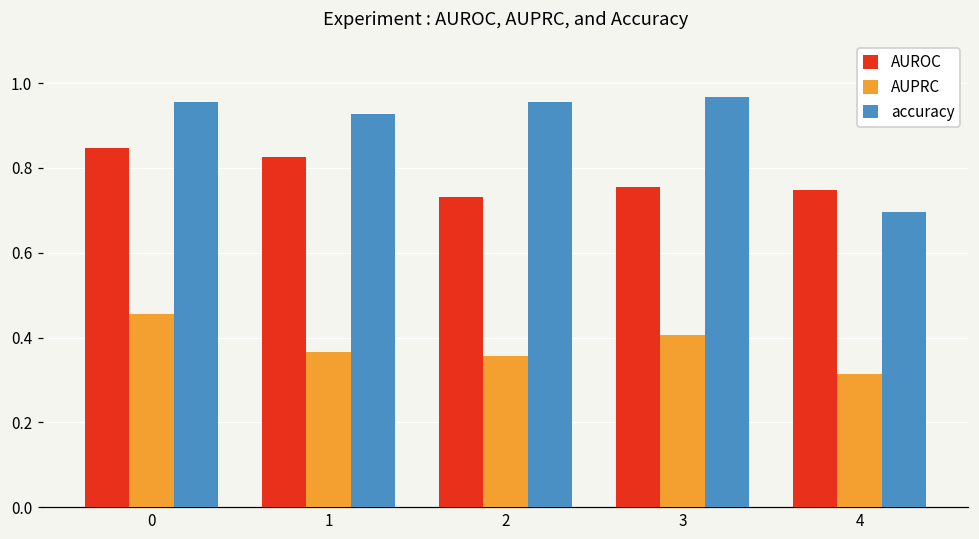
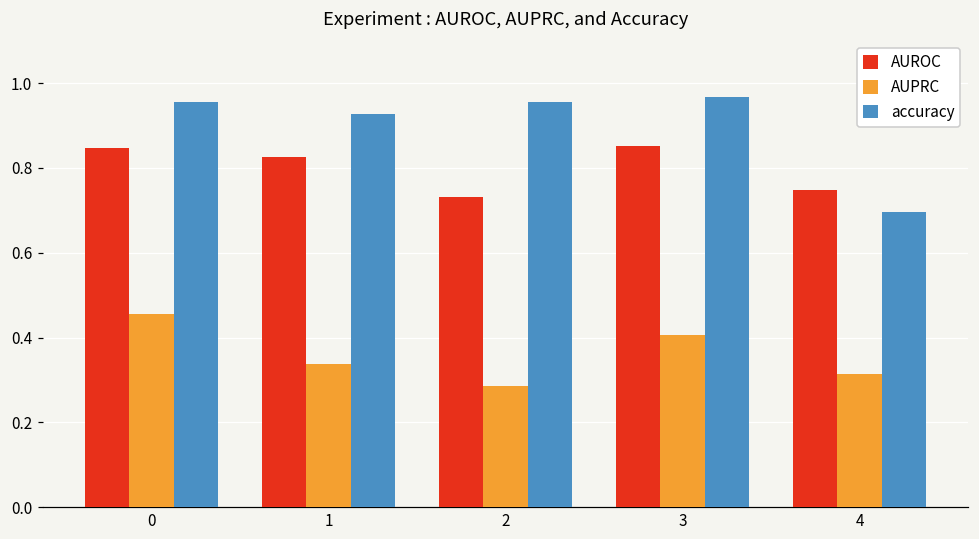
  {
    "AUROC": {
      "0": 0.85,
      "1": 0.83,
      "2": 0.73,
-     "3": 0.76,
+     "3": 0.85,
      "4": 0.75
    },
    "AUPRC": {
      "0": 0.46,
-     "1": 0.37,
-     "2": 0.36,
+     "1": 0.34,
+     "2": 0.29,
      "3": 0.41,
      "4": 0.31
    },
    "accuracy": {
      "0": 0.96,
      "1": 0.93,
      "2": 0.96,
      "3": 0.97,
      "4": 0.70
    }
  }
